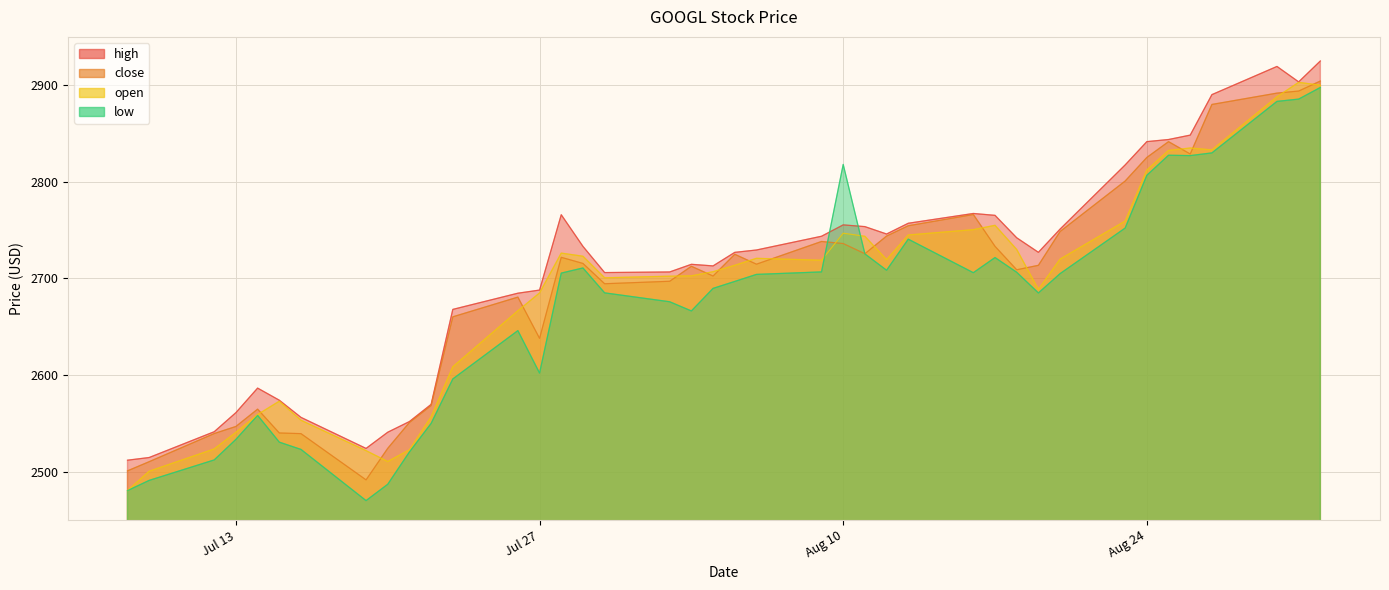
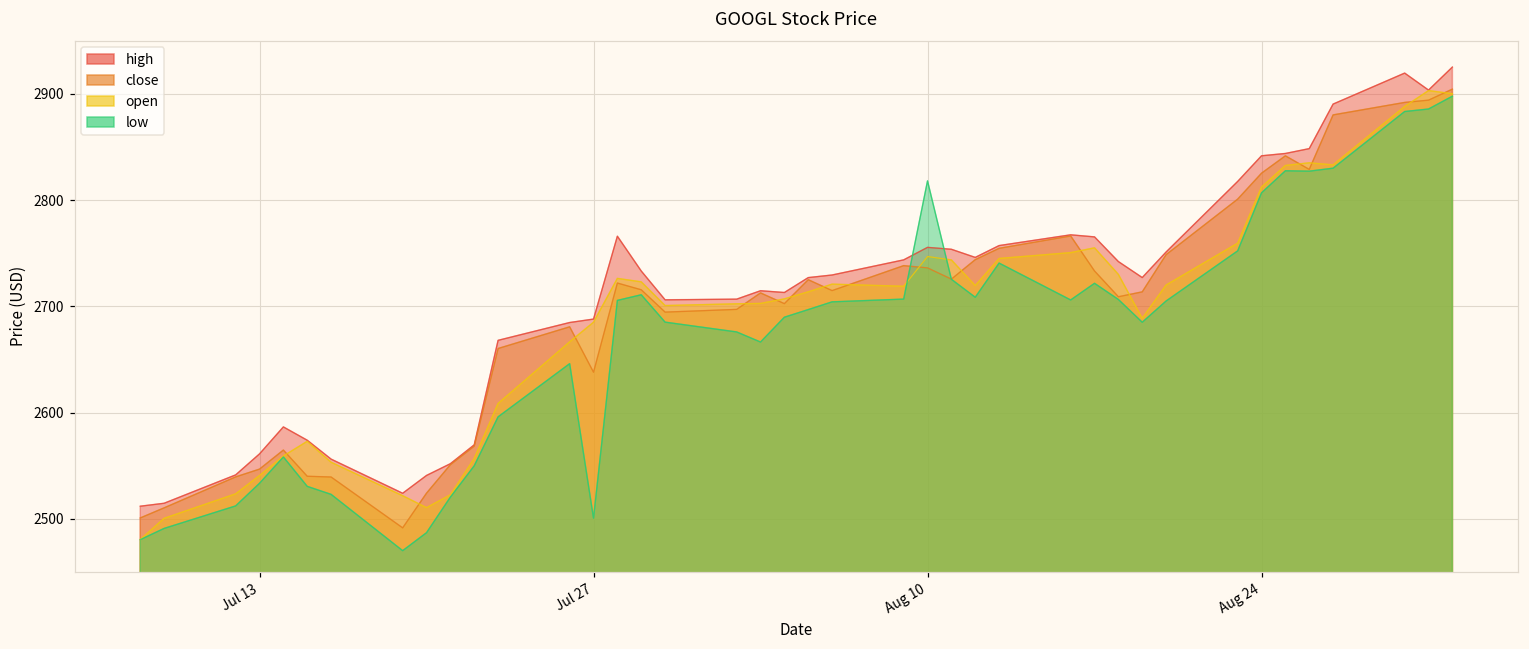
  {
    "low": {
      "Jul 13": 2530,
-     "Jul 27": 2600,
+     "Jul 27": 2500,
      "Aug 10": 2820,
      "Aug 24": 2810
    }
  }
